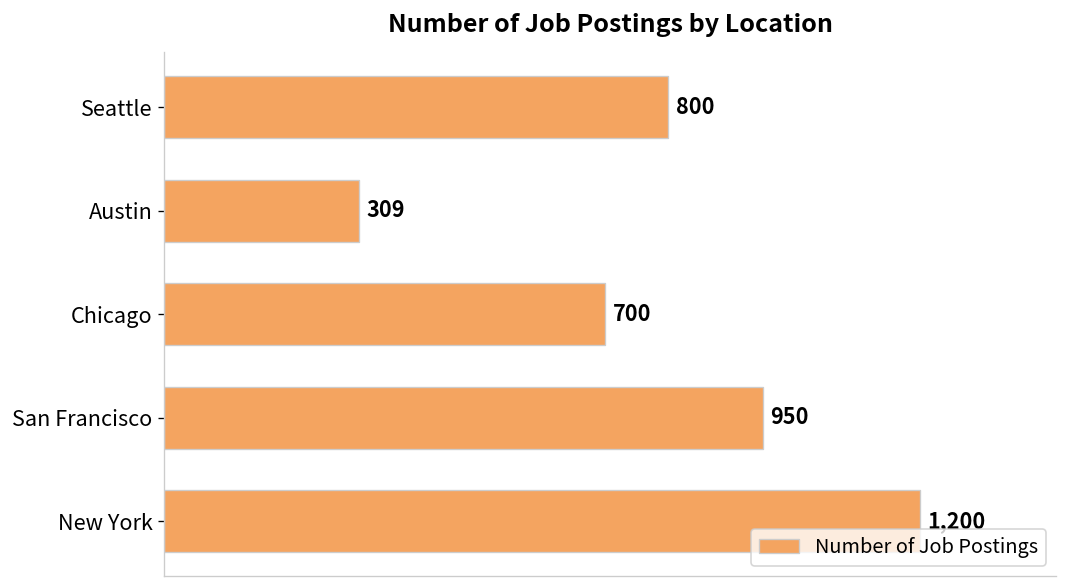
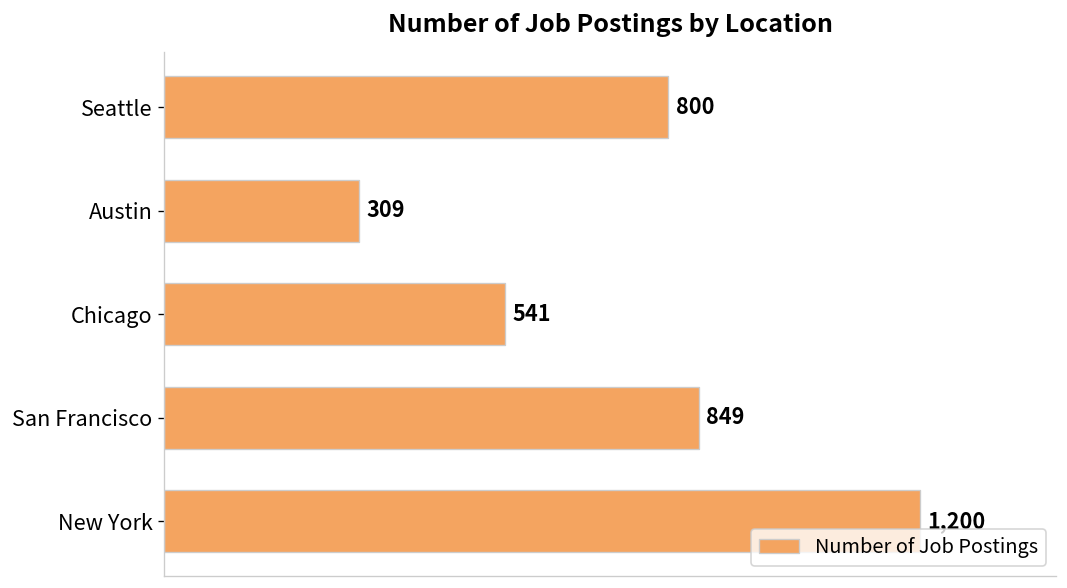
  {
    "Seattle": 800,
    "Austin": 309,
-   "Chicago": 700,
-   "San Francisco": 950
+   "Chicago": 541,
+   "San Francisco": 849
  }
